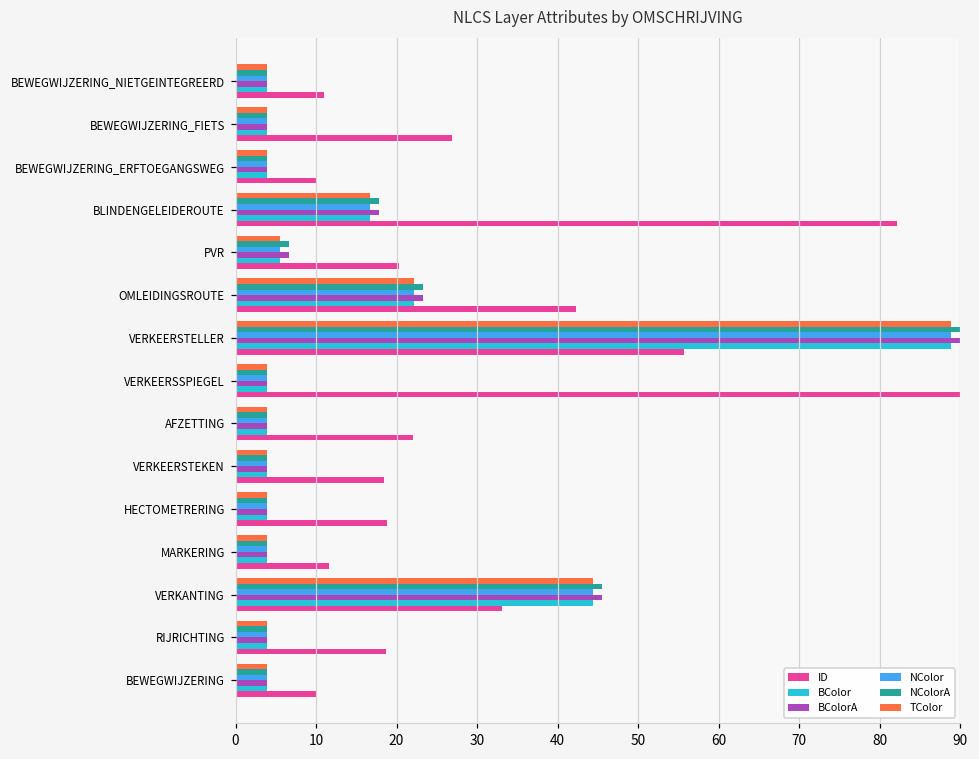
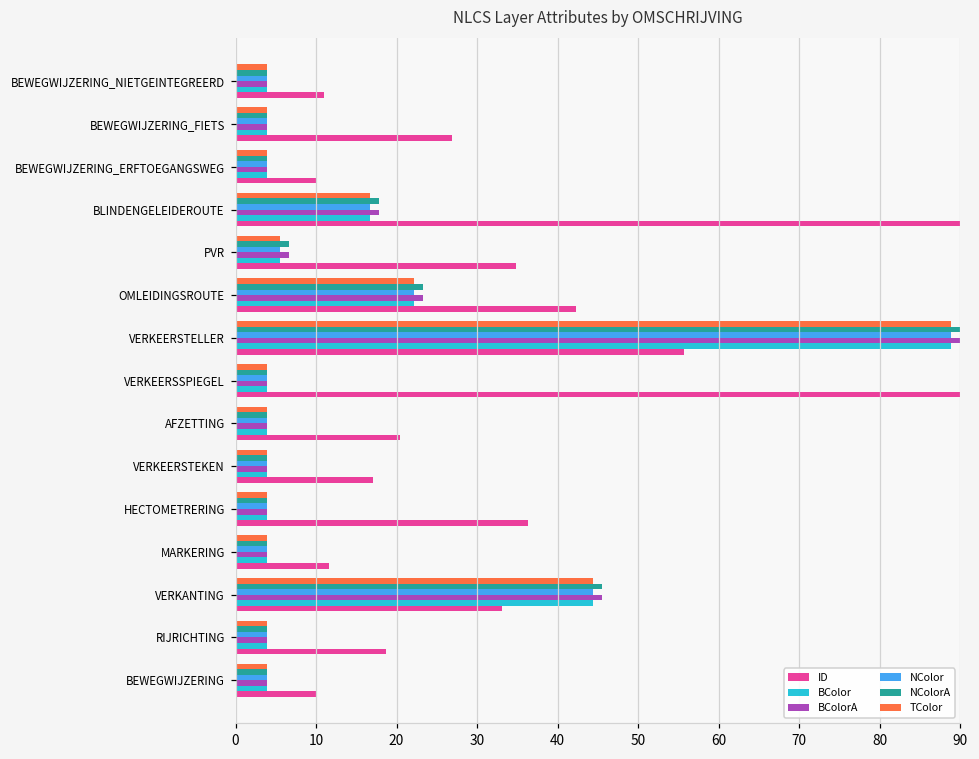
  {
    "ID": {
      "BEWEGWIJZERING_NIETGEINTEGREERD": 11,
      "BEWEGWIJZERING_FIETS": 27,
      "BEWEGWIJZERING_ERFTOEGANGSWEG": 10,
-     "BLINDENGELEIDEROUTE": 82,
-     "PVR": 20,
+     "BLINDENGELEIDEROUTE": 90,
+     "PVR": 35,
      "OMLEIDINGSROUTE": 42,
      "VERKEERSTELLER": 56,
      "VERKEERSSPIEGEL": 90,
-     "AFZETTING": 22,
-     "VERKEERSTEKEN": 18,
-     "HECTOMETRERING": 19,
+     "AFZETTING": 20,
+     "VERKEERSTEKEN": 17,
+     "HECTOMETRERING": 36,
      "MARKERING": 12,
      "VERKANTING": 33,
      "RIJRICHTING": 19,
      "BEWEGWIJZERING": 10
    },
    "BColorA": {
      "BEWEGWIJZERING_NIETGEINTEGREERD": 4,
      "BEWEGWIJZERING_FIETS": 4,
      "BEWEGWIJZERING_ERFTOEGANGSWEG": 4,
      "BLINDENGELEIDEROUTE": 18,
      "PVR": 7,
      "OMLEIDINGSROUTE": 23,
      "VERKEERSTELLER": 90,
      "VERKEERSSPIEGEL": 4,
      "AFZETTING": 4,
      "VERKEERSTEKEN": 4,
      "HECTOMETRERING": 4,
      "MARKERING": 4,
      "VERKANTING": 46,
      "RIJRICHTING": 4,
      "BEWEGWIJZERING": 4
    },
    "NColorA": {
      "BEWEGWIJZERING_NIETGEINTEGREERD": 4,
      "BEWEGWIJZERING_FIETS": 4,
      "BEWEGWIJZERING_ERFTOEGANGSWEG": 4,
      "BLINDENGELEIDEROUTE": 18,
      "PVR": 7,
      "OMLEIDINGSROUTE": 23,
      "VERKEERSTELLER": 90,
      "VERKEERSSPIEGEL": 4,
      "AFZETTING": 4,
      "VERKEERSTEKEN": 4,
      "HECTOMETRERING": 4,
      "MARKERING": 4,
      "VERKANTING": 46,
      "RIJRICHTING": 4,
      "BEWEGWIJZERING": 4
    },
    "TColor": {
      "BEWEGWIJZERING_NIETGEINTEGREERD": 4,
      "BEWEGWIJZERING_FIETS": 4,
      "BEWEGWIJZERING_ERFTOEGANGSWEG": 4,
      "BLINDENGELEIDEROUTE": 17,
      "PVR": 6,
      "OMLEIDINGSROUTE": 22,
      "VERKEERSTELLER": 89,
      "VERKEERSSPIEGEL": 4,
      "AFZETTING": 4,
      "VERKEERSTEKEN": 4,
      "HECTOMETRERING": 4,
      "MARKERING": 4,
      "VERKANTING": 44,
      "RIJRICHTING": 4,
      "BEWEGWIJZERING": 4
    }
  }
